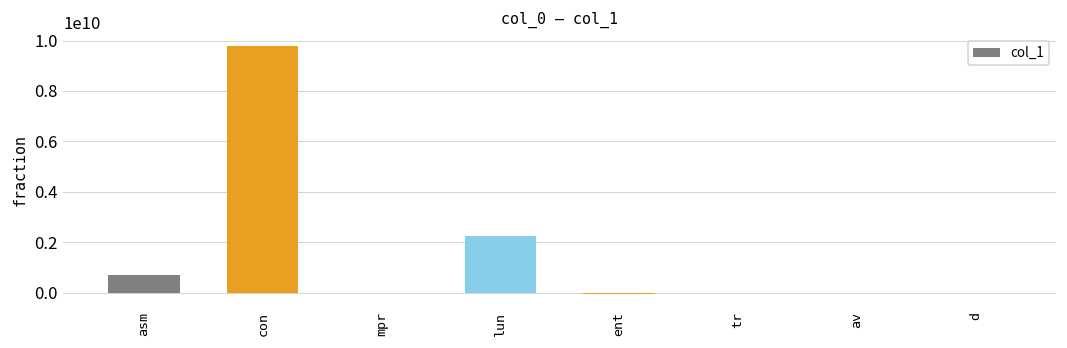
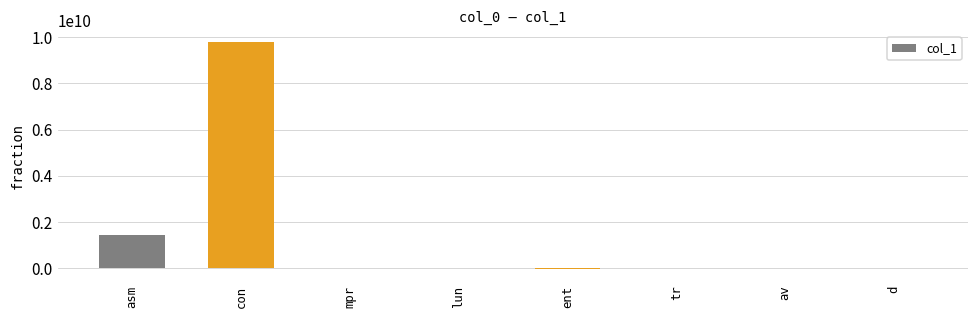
  {
-   "asm": 700000000,
+   "asm": 1400000000,
    "con": 9800000000,
-   "lun": 2200000000,
+   "lun": 0,
    "av": 0,
    "d": 0
  }
